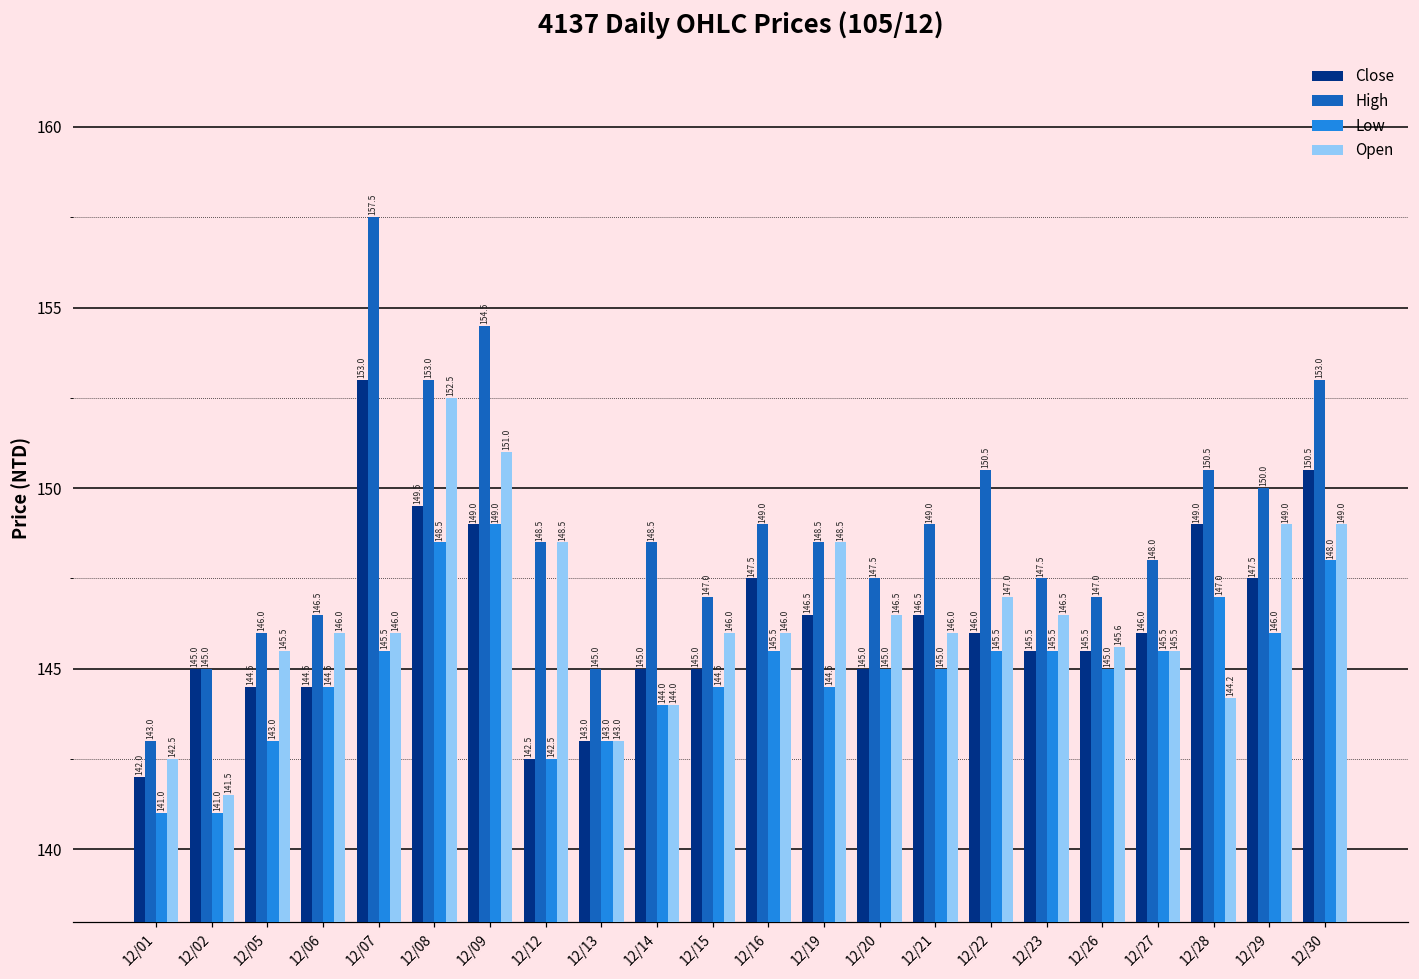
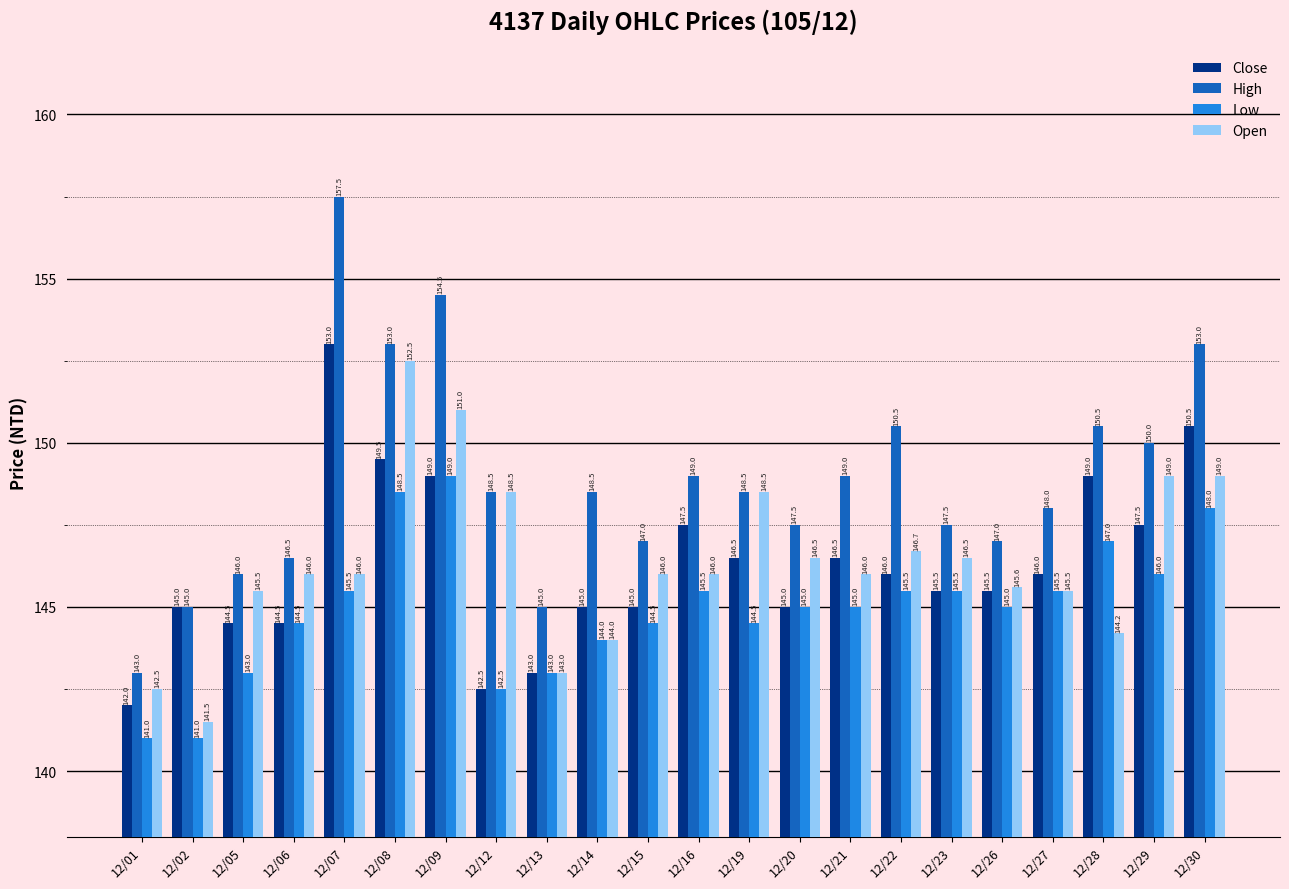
  {
    "Close": {
      "12/01": 142.0,
      "12/02": 145.0,
      "12/05": 144.5,
      "12/06": 144.5,
      "12/07": 153.0,
      "12/08": 149.5,
      "12/09": 149.0,
      "12/12": 142.5,
      "12/13": 143.0,
      "12/14": 145.0,
      "12/15": 145.0,
      "12/16": 147.5,
      "12/19": 146.5,
      "12/20": 145.0,
      "12/21": 146.5,
      "12/22": 146.0,
      "12/23": 145.5,
      "12/26": 145.5,
      "12/27": 146.0,
      "12/28": 149.0,
      "12/29": 147.5,
      "12/30": 150.5
    },
    "Open": {
      "12/01": 142.5,
      "12/02": 141.5,
      "12/05": 145.5,
      "12/06": 146.0,
      "12/07": 146.0,
      "12/08": 152.5,
      "12/09": 151.0,
      "12/12": 148.5,
      "12/13": 143.0,
      "12/14": 144.0,
      "12/15": 146.0,
      "12/16": 146.0,
      "12/19": 148.5,
      "12/20": 146.5,
      "12/21": 146.0,
-     "12/22": 147.0,
+     "12/22": 146.7,
      "12/23": 146.5,
      "12/26": 145.6,
      "12/27": 145.5,
      "12/28": 144.2,
      "12/29": 149.0,
      "12/30": 149.0
    }
  }
